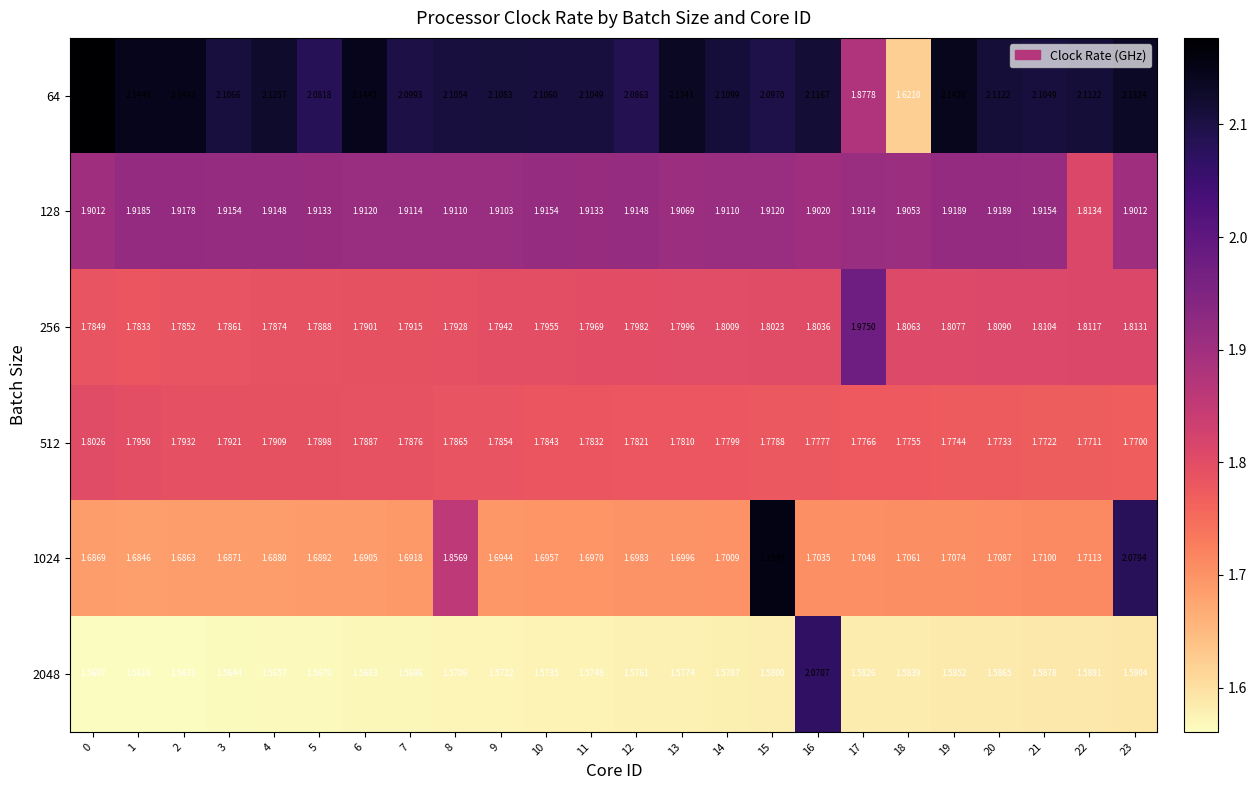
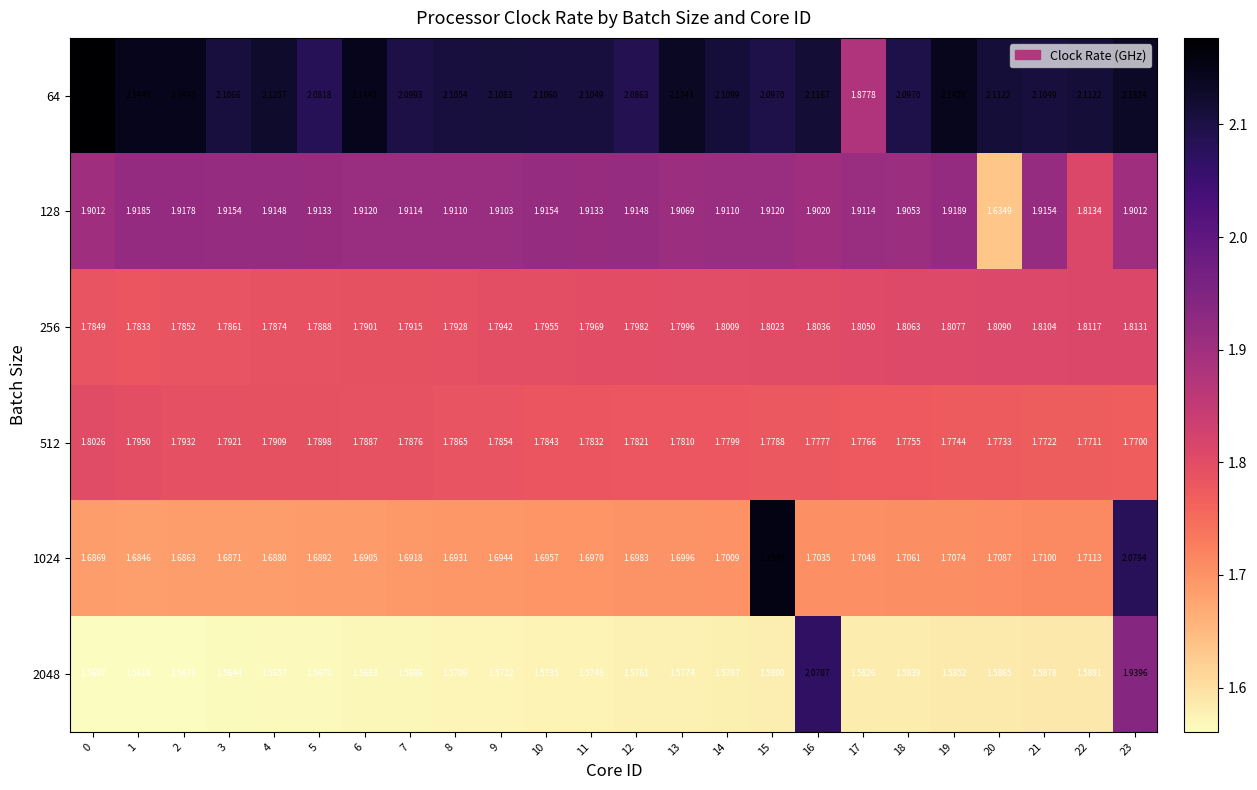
  {
    "64": {
      "3": 2.1066,
      "5": 2.0818,
      "7": 2.0993,
      "8": 2.1054,
      "9": 2.1083,
      "10": 2.1060,
      "11": 2.1049,
      "12": 2.0863,
      "14": 2.1099,
      "15": 2.0970,
      "16": 2.1167,
      "17": 1.8778,
-     "18": 1.6210,
+     "18": 2.0970,
      "20": 2.1122,
      "21": 2.1049,
      "22": 2.1122
    },
    "128": {
      "0": 1.9012,
      "1": 1.9185,
      "2": 1.9178,
      "3": 1.9154,
      "4": 1.9148,
      "5": 1.9133,
      "6": 1.9120,
      "7": 1.9114,
      "8": 1.9110,
      "9": 1.9103,
      "10": 1.9154,
      "11": 1.9133,
      "12": 1.9148,
      "13": 1.9069,
      "14": 1.9110,
      "15": 1.9120,
      "16": 1.9020,
      "17": 1.9114,
      "18": 1.9053,
      "19": 1.9189,
-     "20": 1.9189,
+     "20": 1.6349,
      "21": 1.9154,
      "22": 1.8134,
      "23": 1.9012
    },
    "256": {
      "0": 1.7849,
      "1": 1.7833,
      "2": 1.7852,
      "3": 1.7861,
      "4": 1.7874,
      "5": 1.7888,
      "6": 1.7901,
      "7": 1.7915,
      "8": 1.7928,
      "9": 1.7942,
      "10": 1.7955,
      "11": 1.7969,
      "12": 1.7982,
      "13": 1.7996,
      "14": 1.8009,
      "15": 1.8023,
      "16": 1.8036,
-     "17": 1.9750,
+     "17": 1.8050,
      "18": 1.8063,
      "19": 1.8077,
      "20": 1.8090,
      "21": 1.8104,
      "22": 1.8117,
      "23": 1.8131
    },
    "512": {
      "0": 1.8026,
      "1": 1.7950,
      "2": 1.7932,
      "3": 1.7921,
      "4": 1.7909,
      "5": 1.7898,
      "6": 1.7887,
      "7": 1.7876,
      "8": 1.7865,
      "9": 1.7854,
      "10": 1.7843,
      "11": 1.7832,
      "12": 1.7821,
      "13": 1.7810,
      "14": 1.7799,
      "15": 1.7788,
      "16": 1.7777,
      "17": 1.7766,
      "18": 1.7755,
      "19": 1.7744,
      "20": 1.7733,
      "21": 1.7722,
      "22": 1.7711,
      "23": 1.7700
    },
    "1024": {
      "0": 1.6869,
      "1": 1.6846,
      "2": 1.6863,
      "3": 1.6871,
      "4": 1.6880,
      "5": 1.6892,
      "6": 1.6905,
      "7": 1.6918,
-     "8": 1.8569,
+     "8": 1.6931,
      "9": 1.6944,
      "10": 1.6957,
      "11": 1.6970,
      "12": 1.6983,
      "13": 1.6996,
      "14": 1.7009,
      "16": 1.7035,
      "17": 1.7048,
      "18": 1.7061,
      "19": 1.7074,
      "20": 1.7087,
      "21": 1.7100,
      "22": 1.7113,
      "23": 2.0794
    },
    "2048": {
      "0": 1.5607,
      "1": 1.5618,
      "2": 1.5631,
      "3": 1.5644,
      "4": 1.5657,
      "5": 1.5670,
      "6": 1.5683,
      "7": 1.5696,
      "8": 1.5709,
      "9": 1.5722,
      "10": 1.5735,
      "11": 1.5748,
      "12": 1.5761,
      "13": 1.5774,
      "14": 1.5787,
      "15": 1.5800,
      "16": 2.0707,
      "17": 1.5826,
      "18": 1.5839,
      "19": 1.5852,
      "20": 1.5865,
      "21": 1.5878,
      "22": 1.5891,
-     "23": 1.5904
+     "23": 1.9396
    }
  }
